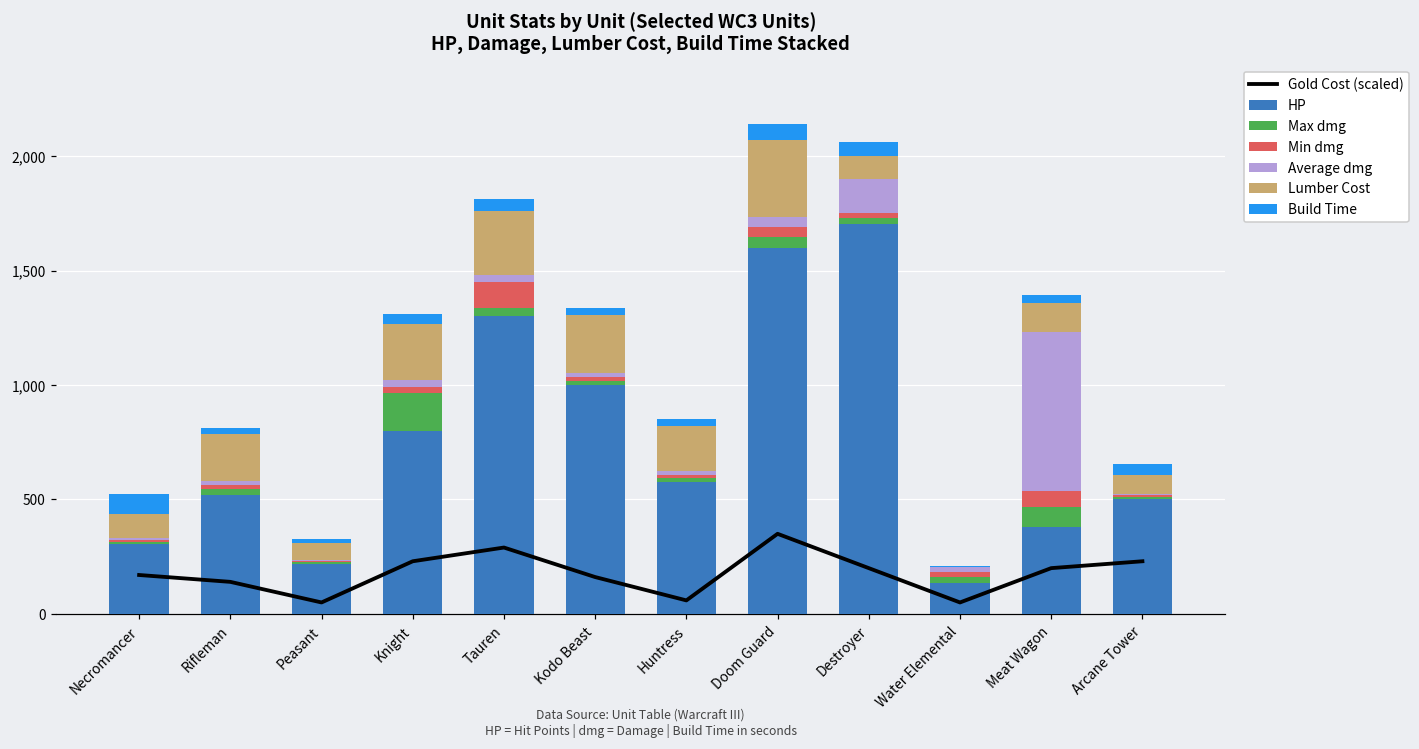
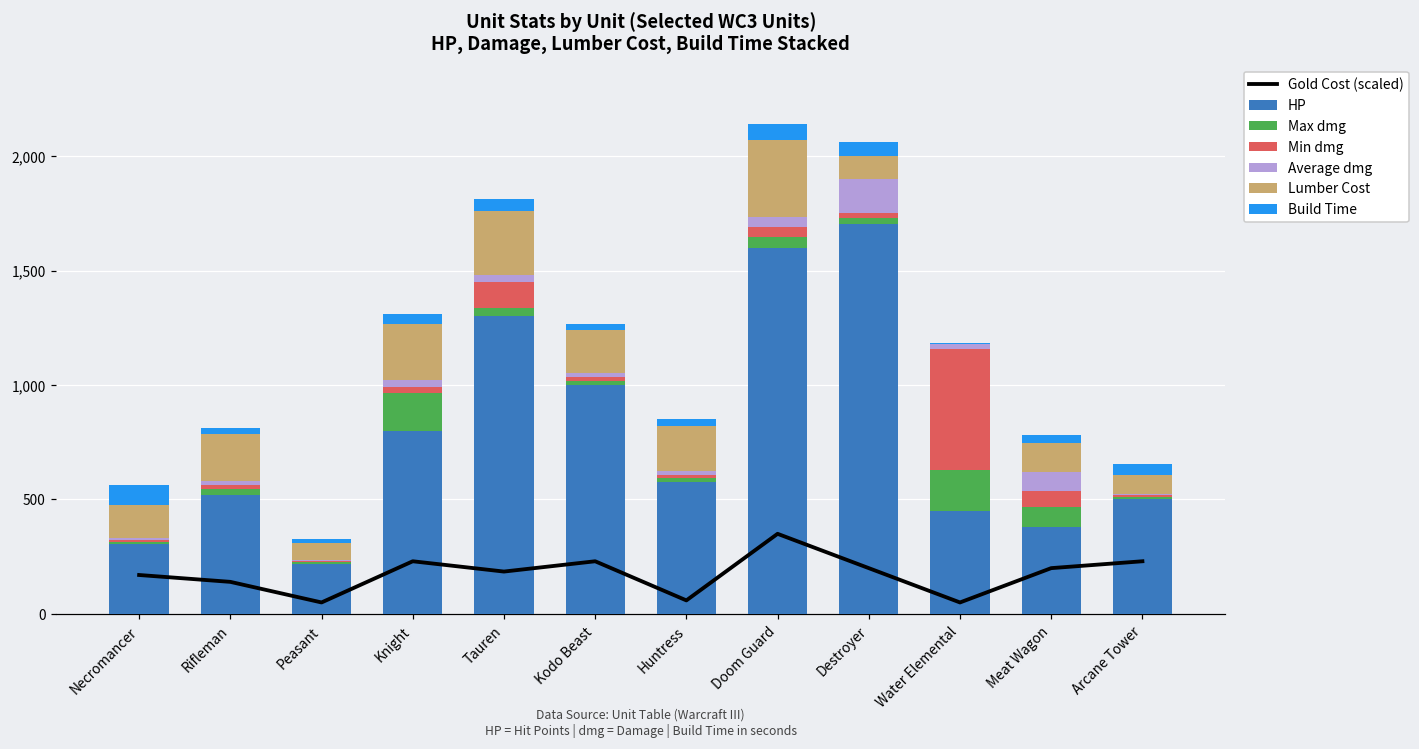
  {
    "Gold Cost (scaled)": {
      "Necromancer": "170",
      "Rifleman": "140",
      "Peasant": "50",
      "Knight": "230",
-     "Tauren": "290",
-     "Kodo Beast": "160",
+     "Tauren": "190",
+     "Kodo Beast": "230",
      "Huntress": "60",
      "Doom Guard": "350",
      "Destroyer": "200",
      "Water Elemental": "50",
      "Meat Wagon": "200",
      "Arcane Tower": "230"
    },
    "HP": {
      "Necromancer": "310",
      "Rifleman": "520",
      "Peasant": "220",
      "Knight": "800",
      "Tauren": "1,300",
      "Kodo Beast": "1,000",
      "Huntress": "580",
      "Doom Guard": "1,600",
      "Destroyer": "1,710",
-     "Water Elemental": "130",
+     "Water Elemental": "450",
      "Meat Wagon": "380",
      "Arcane Tower": "500"
    },
    "Max dmg": {
      "Rifleman": "20",
      "Knight": "160",
      "Tauren": "40",
      "Kodo Beast": "20",
      "Huntress": "20",
      "Doom Guard": "50",
      "Destroyer": "20",
-     "Water Elemental": "30",
+     "Water Elemental": "180",
      "Meat Wagon": "90"
    },
    "Min dmg": {
      "Rifleman": "20",
      "Knight": "30",
      "Tauren": "110",
      "Kodo Beast": "20",
      "Huntress": "20",
      "Doom Guard": "40",
      "Destroyer": "20",
-     "Water Elemental": "20",
+     "Water Elemental": "530",
      "Meat Wagon": "70"
    },
    "Average dmg": {
      "Rifleman": "20",
      "Knight": "30",
      "Tauren": "30",
      "Kodo Beast": "20",
      "Huntress": "20",
      "Doom Guard": "40",
      "Destroyer": "150",
      "Water Elemental": "20",
-     "Meat Wagon": "690"
+     "Meat Wagon": "80"
    },
    "Lumber Cost": {
-     "Necromancer": "110",
+     "Necromancer": "150",
      "Rifleman": "210",
      "Peasant": "80",
      "Knight": "250",
      "Tauren": "280",
-     "Kodo Beast": "260",
+     "Kodo Beast": "190",
      "Huntress": "200",
      "Doom Guard": "340",
      "Destroyer": "100",
      "Water Elemental": "0",
      "Meat Wagon": "130",
      "Arcane Tower": "80"
    },
    "Build Time": {
      "Necromancer": "90",
      "Rifleman": "30",
      "Peasant": "20",
      "Knight": "50",
      "Tauren": "50",
      "Kodo Beast": "30",
      "Huntress": "30",
      "Doom Guard": "70",
      "Destroyer": "60",
      "Meat Wagon": "40",
      "Arcane Tower": "50"
    }
  }
